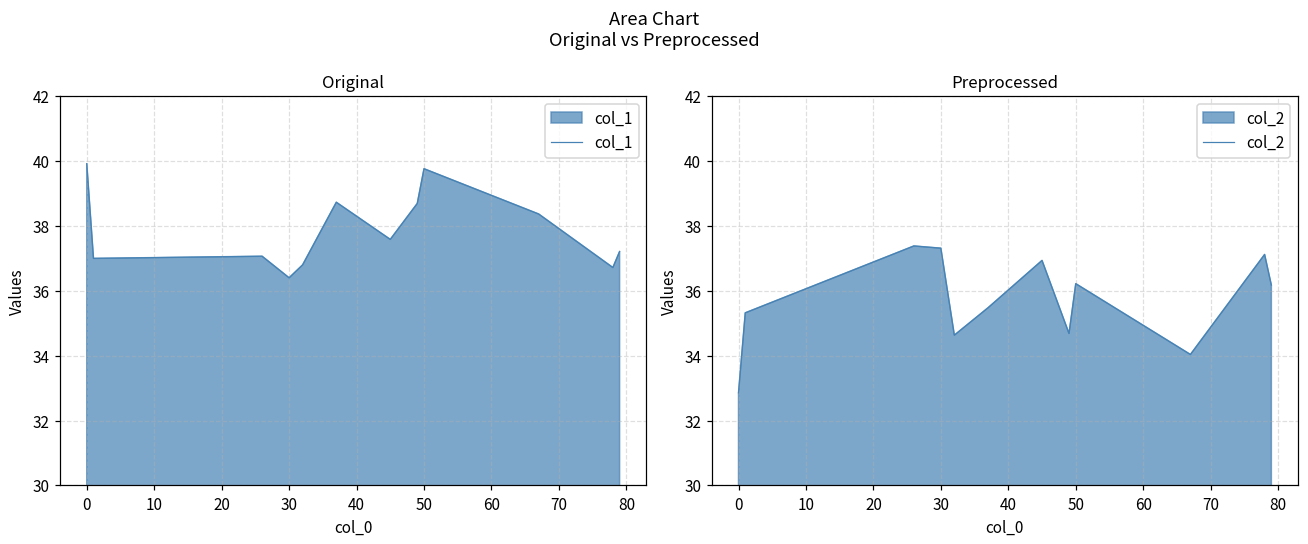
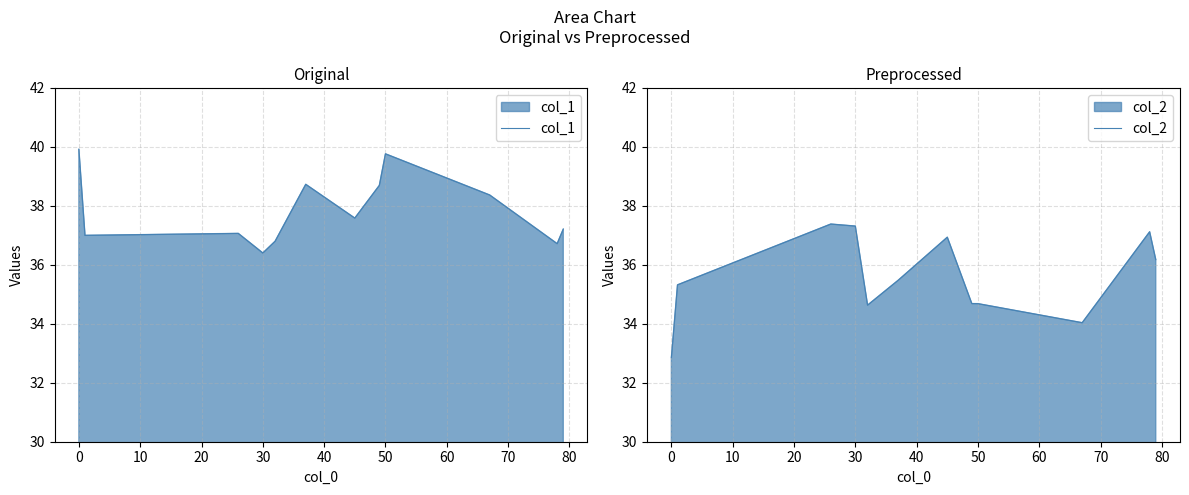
  {
    "Original": {
      "0": 39.9,
      "30": 36.4,
      "50": 39.8
    },
    "Preprocessed": {
      "0": 32.9,
      "30": 37.3,
-     "50": 36.2
+     "50": 34.7
    }
  }
